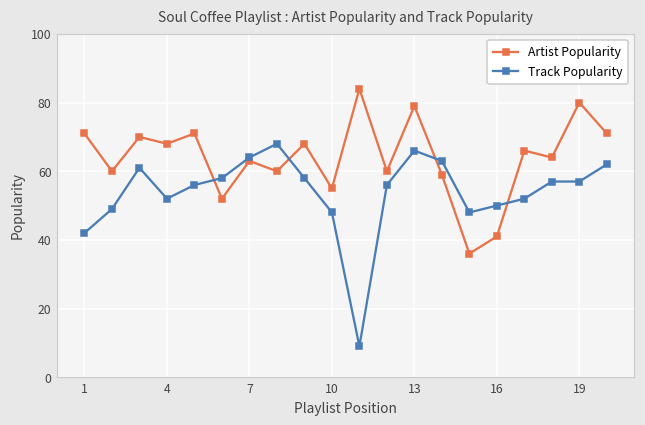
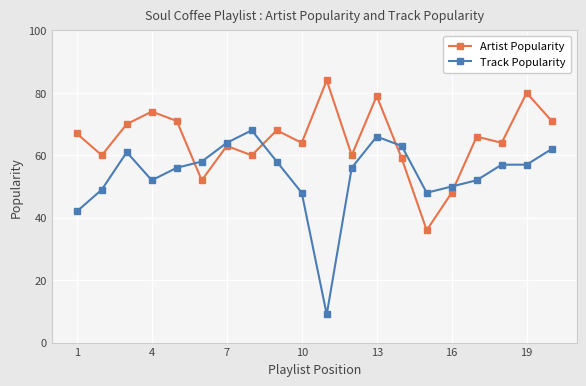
  {
    "Artist Popularity": {
-     "1": 71,
-     "4": 68,
+     "1": 67,
+     "4": 74,
      "7": 63,
-     "10": 55,
+     "10": 64,
      "13": 79,
-     "16": 41,
+     "16": 48,
      "19": 80
    },
    "Track Popularity": {
      "1": 42,
      "4": 52,
      "7": 64,
      "10": 48,
      "13": 66,
      "16": 50,
      "19": 57
    }
  }
